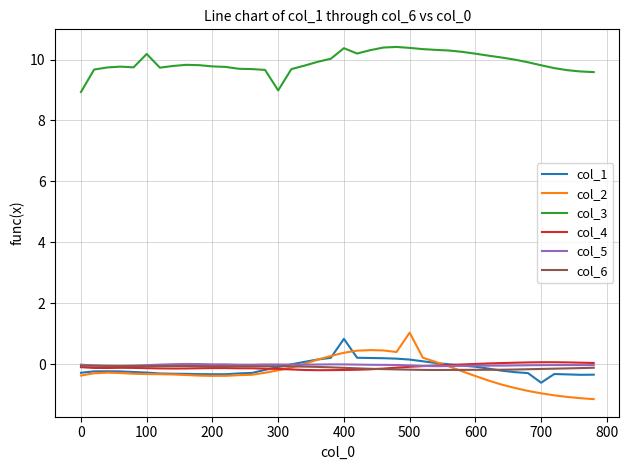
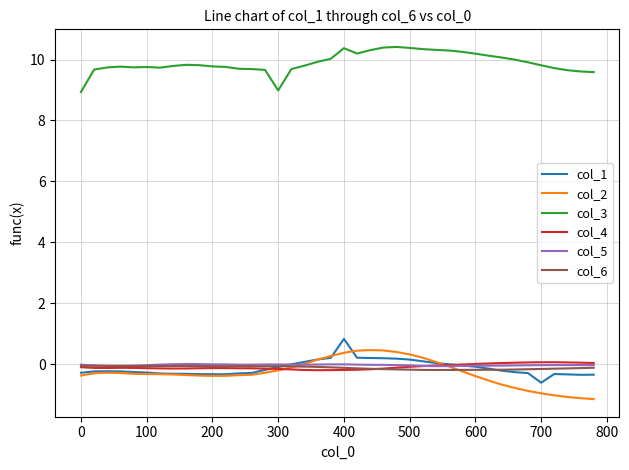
  {
    "col_1": {
      "0": -0.3,
      "400": 0.8,
      "500": 0.2,
      "700": -0.6
    },
    "col_2": {
      "0": -0.4,
      "400": 0.4,
-     "500": 1.0,
+     "500": 0.3,
      "600": -0.4,
      "700": -1.0
    },
    "col_3": {
      "0": 8.9,
-     "100": 10.2,
+     "100": 9.8,
      "200": 9.8,
      "300": 9.0,
      "400": 10.4,
      "500": 10.4,
      "600": 10.2,
      "700": 9.8
    },
    "col_4": {
      "700": 0.1
    },
    "col_5": {
      "400": 0.0,
      "700": 0.0
    },
    "col_6": {
      "500": -0.2,
      "600": -0.2,
      "700": -0.2
    }
  }
